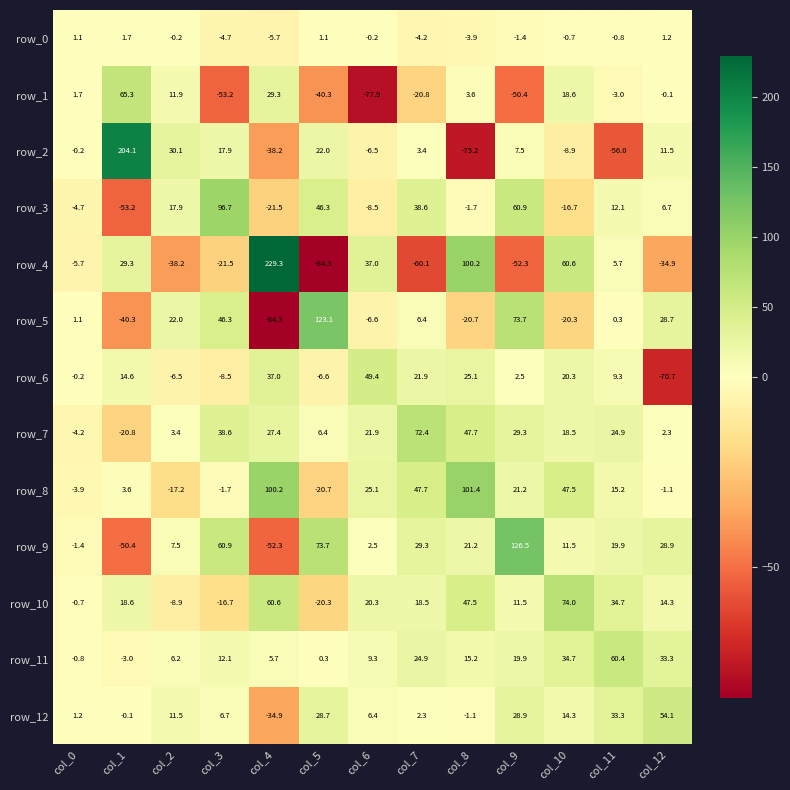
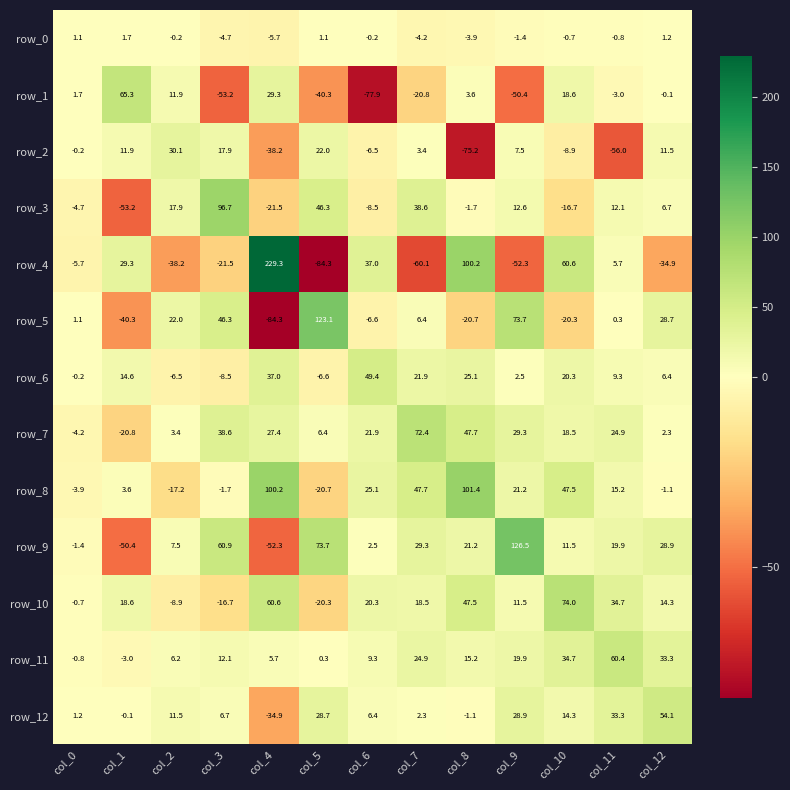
  {
    "row_0": {
      "col_0": 1.1,
      "col_1": 1.7,
      "col_2": -0.2,
      "col_3": -4.7,
      "col_4": -5.7,
      "col_5": 1.1,
      "col_6": -0.2,
      "col_7": -4.2,
      "col_8": -3.9,
      "col_9": -1.4,
      "col_10": -0.7,
      "col_11": -0.8,
      "col_12": 1.2
    },
    "row_1": {
      "col_0": 1.7,
      "col_1": 65.3,
      "col_2": 11.9,
      "col_3": -53.2,
      "col_4": 29.3,
      "col_5": -40.3,
      "col_6": -77.9,
      "col_7": -20.8,
      "col_8": 3.6,
      "col_9": -50.4,
      "col_10": 18.6,
      "col_11": -3.0,
      "col_12": -0.1
    },
    "row_2": {
      "col_0": -0.2,
-     "col_1": 204.1,
+     "col_1": 11.9,
      "col_2": 30.1,
      "col_3": 17.9,
      "col_4": -38.2,
      "col_5": 22.0,
      "col_6": -6.5,
      "col_7": 3.4,
      "col_8": -75.2,
      "col_9": 7.5,
      "col_10": -8.9,
      "col_11": -56.0,
      "col_12": 11.5
    },
    "row_3": {
      "col_0": -4.7,
      "col_1": -53.2,
      "col_2": 17.9,
      "col_3": 96.7,
      "col_4": -21.5,
      "col_5": 46.3,
      "col_6": -8.5,
      "col_7": 38.6,
      "col_8": -1.7,
-     "col_9": 60.9,
+     "col_9": 12.6,
      "col_10": -16.7,
      "col_11": 12.1,
      "col_12": 6.7
    },
    "row_4": {
      "col_0": -5.7,
      "col_1": 29.3,
      "col_2": -38.2,
      "col_3": -21.5,
      "col_4": 229.3,
      "col_5": -84.3,
      "col_6": 37.0,
      "col_7": -60.1,
      "col_8": 100.2,
      "col_9": -52.3,
      "col_10": 60.6,
      "col_11": 5.7,
      "col_12": -34.9
    },
    "row_5": {
      "col_0": 1.1,
      "col_1": -40.3,
      "col_2": 22.0,
      "col_3": 46.3,
      "col_4": -84.3,
      "col_5": 123.1,
      "col_6": -6.6,
      "col_7": 6.4,
      "col_8": -20.7,
      "col_9": 73.7,
      "col_10": -20.3,
      "col_11": 0.3,
      "col_12": 28.7
    },
    "row_6": {
      "col_0": -0.2,
      "col_1": 14.6,
      "col_2": -6.5,
      "col_3": -8.5,
      "col_4": 37.0,
      "col_5": -6.6,
      "col_6": 49.4,
      "col_7": 21.9,
      "col_8": 25.1,
      "col_9": 2.5,
      "col_10": 20.3,
      "col_11": 9.3,
-     "col_12": -70.7
+     "col_12": 6.4
    },
    "row_7": {
      "col_0": -4.2,
      "col_1": -20.8,
      "col_2": 3.4,
      "col_3": 38.6,
      "col_4": 27.4,
      "col_5": 6.4,
      "col_6": 21.9,
      "col_7": 72.4,
      "col_8": 47.7,
      "col_9": 29.3,
      "col_10": 18.5,
      "col_11": 24.9,
      "col_12": 2.3
    },
    "row_8": {
      "col_0": -3.9,
      "col_1": 3.6,
      "col_2": -17.2,
      "col_3": -1.7,
      "col_4": 100.2,
      "col_5": -20.7,
      "col_6": 25.1,
      "col_7": 47.7,
      "col_8": 101.4,
      "col_9": 21.2,
      "col_10": 47.5,
      "col_11": 15.2,
      "col_12": -1.1
    },
    "row_9": {
      "col_0": -1.4,
      "col_1": -50.4,
      "col_2": 7.5,
      "col_3": 60.9,
      "col_4": -52.3,
      "col_5": 73.7,
      "col_6": 2.5,
      "col_7": 29.3,
      "col_8": 21.2,
      "col_9": 126.5,
      "col_10": 11.5,
      "col_11": 19.9,
      "col_12": 28.9
    },
    "row_10": {
      "col_0": -0.7,
      "col_1": 18.6,
      "col_2": -8.9,
      "col_3": -16.7,
      "col_4": 60.6,
      "col_5": -20.3,
      "col_6": 20.3,
      "col_7": 18.5,
      "col_8": 47.5,
      "col_9": 11.5,
      "col_10": 74.0,
      "col_11": 34.7,
      "col_12": 14.3
    },
    "row_11": {
      "col_0": -0.8,
      "col_1": -3.0,
      "col_2": 6.2,
      "col_3": 12.1,
      "col_4": 5.7,
      "col_5": 0.3,
      "col_6": 9.3,
      "col_7": 24.9,
      "col_8": 15.2,
      "col_9": 19.9,
      "col_10": 34.7,
      "col_11": 60.4,
      "col_12": 33.3
    },
    "row_12": {
      "col_0": 1.2,
      "col_1": -0.1,
      "col_2": 11.5,
      "col_3": 6.7,
      "col_4": -34.9,
      "col_5": 28.7,
      "col_6": 6.4,
      "col_7": 2.3,
      "col_8": -1.1,
      "col_9": 28.9,
      "col_10": 14.3,
      "col_11": 33.3,
      "col_12": 54.1
    }
  }
